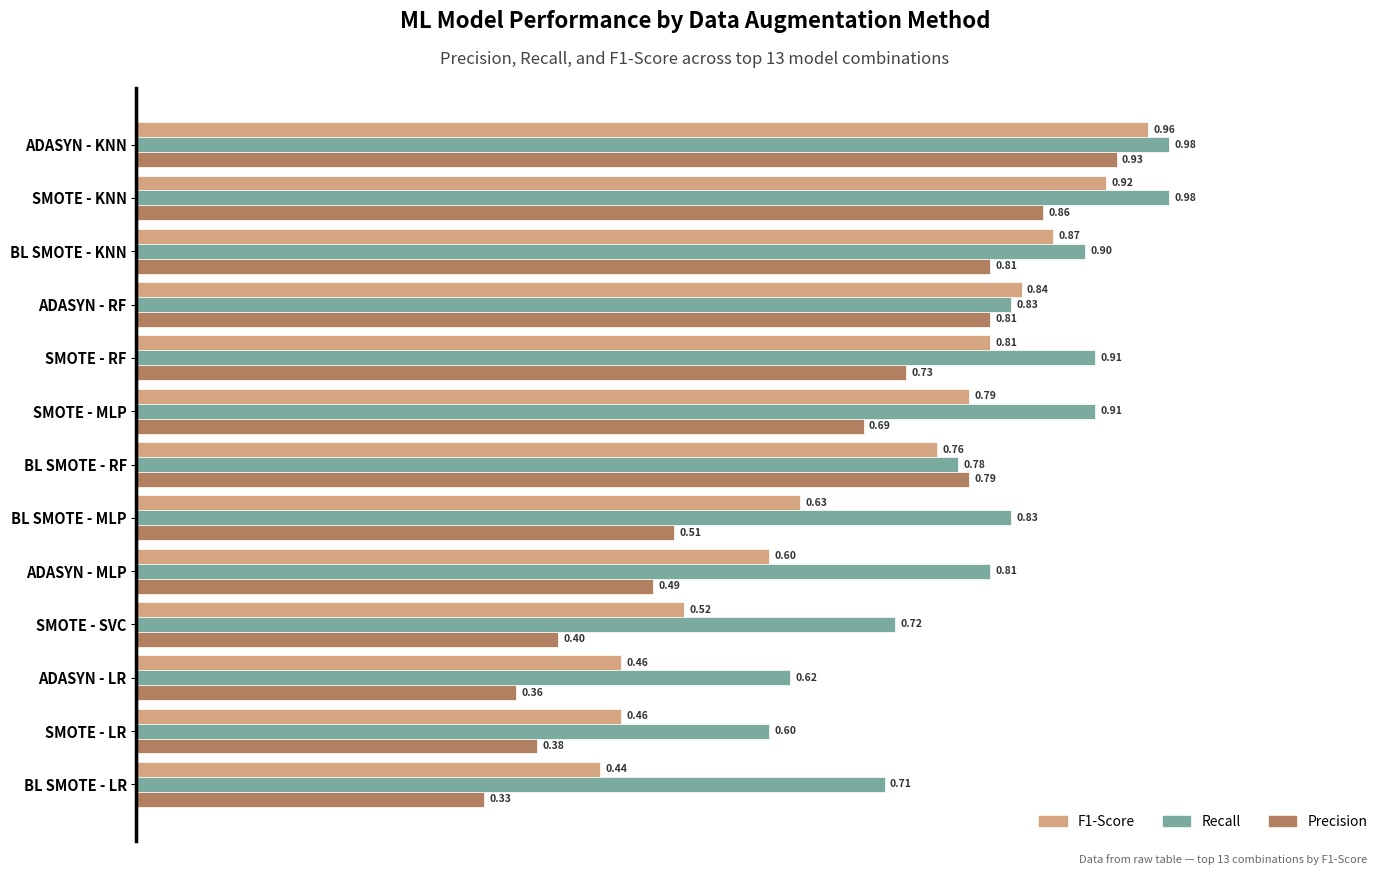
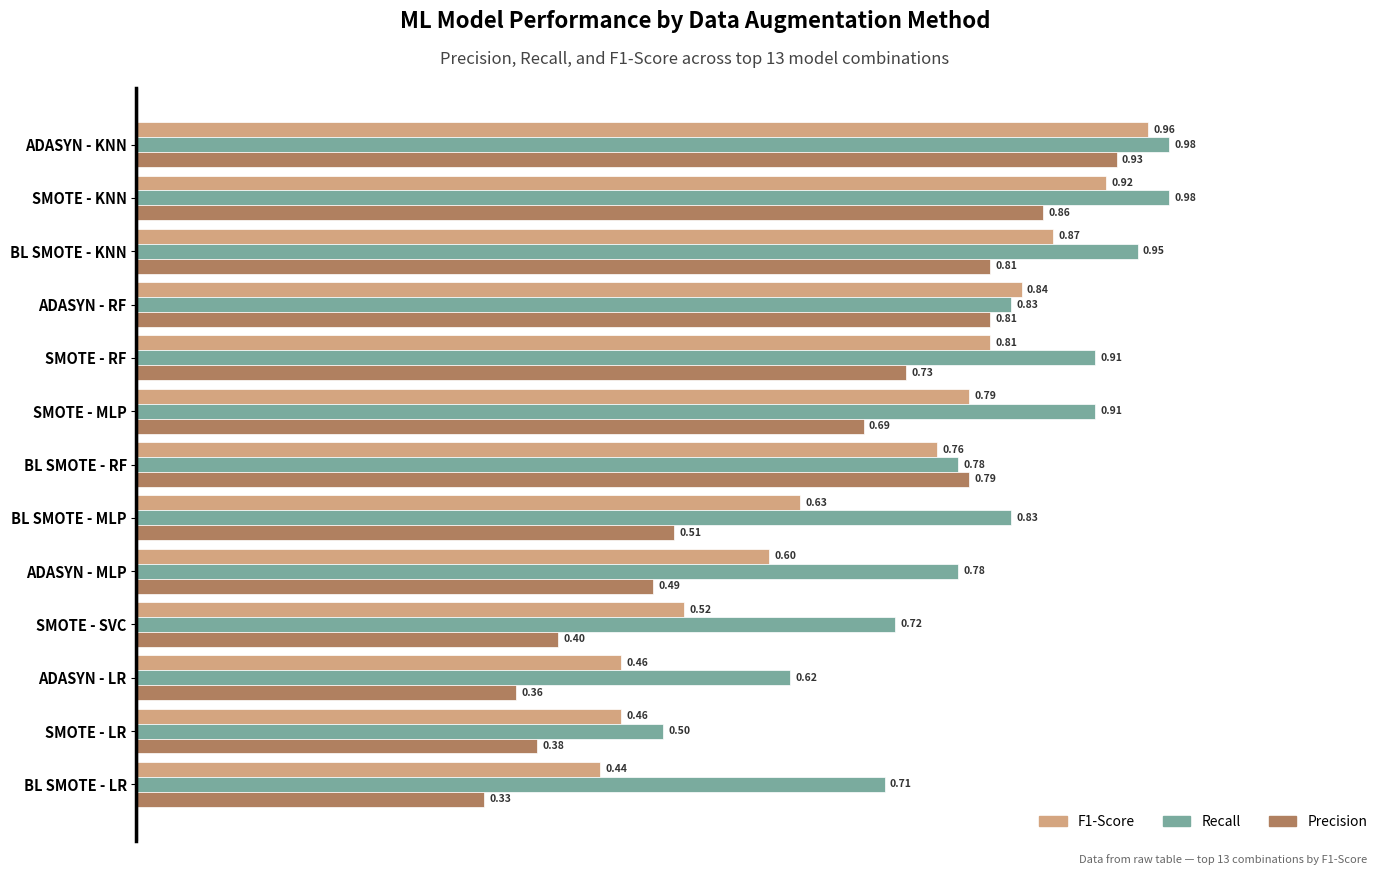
  {
    "F1-Score": {
      "ADASYN - KNN": 0.96,
      "SMOTE - KNN": 0.92,
      "BL SMOTE - KNN": 0.87,
      "ADASYN - RF": 0.84,
      "SMOTE - RF": 0.81,
      "SMOTE - MLP": 0.79,
      "BL SMOTE - RF": 0.76,
      "BL SMOTE - MLP": 0.63,
      "ADASYN - MLP": 0.60,
      "SMOTE - SVC": 0.52,
      "ADASYN - LR": 0.46,
      "SMOTE - LR": 0.46,
      "BL SMOTE - LR": 0.44
    },
    "Recall": {
      "ADASYN - KNN": 0.98,
      "SMOTE - KNN": 0.98,
-     "BL SMOTE - KNN": 0.90,
+     "BL SMOTE - KNN": 0.95,
      "ADASYN - RF": 0.83,
      "SMOTE - RF": 0.91,
      "SMOTE - MLP": 0.91,
      "BL SMOTE - RF": 0.78,
      "BL SMOTE - MLP": 0.83,
-     "ADASYN - MLP": 0.81,
+     "ADASYN - MLP": 0.78,
      "SMOTE - SVC": 0.72,
      "ADASYN - LR": 0.62,
-     "SMOTE - LR": 0.60,
+     "SMOTE - LR": 0.50,
      "BL SMOTE - LR": 0.71
    },
    "Precision": {
      "ADASYN - KNN": 0.93,
      "SMOTE - KNN": 0.86,
      "BL SMOTE - KNN": 0.81,
      "ADASYN - RF": 0.81,
      "SMOTE - RF": 0.73,
      "SMOTE - MLP": 0.69,
      "BL SMOTE - RF": 0.79,
      "BL SMOTE - MLP": 0.51,
      "ADASYN - MLP": 0.49,
      "SMOTE - SVC": 0.40,
      "ADASYN - LR": 0.36,
      "SMOTE - LR": 0.38,
      "BL SMOTE - LR": 0.33
    }
  }
